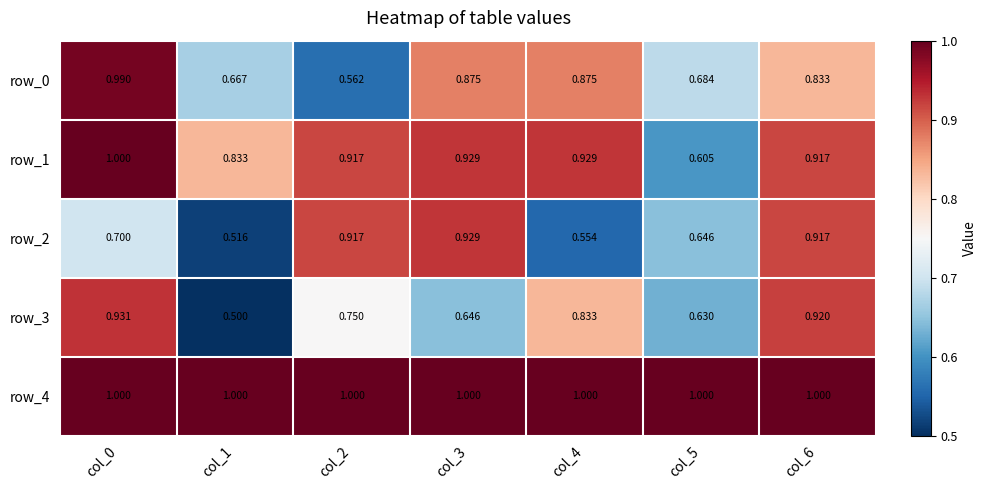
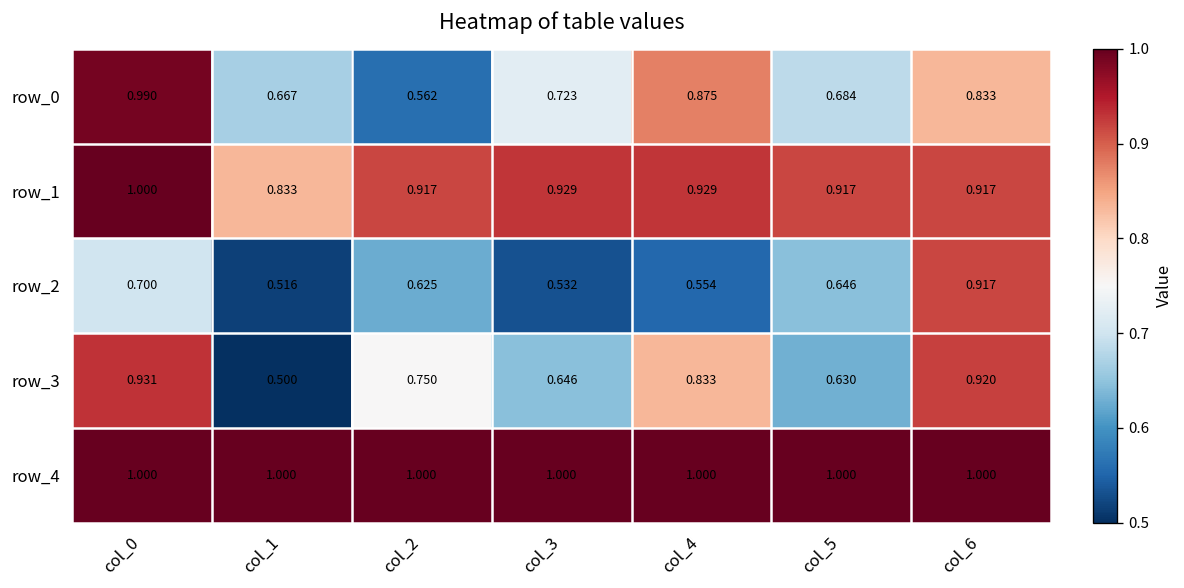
  {
    "row_0": {
      "col_0": 0.990,
      "col_1": 0.667,
      "col_2": 0.562,
-     "col_3": 0.875,
+     "col_3": 0.723,
      "col_4": 0.875,
      "col_5": 0.684,
      "col_6": 0.833
    },
    "row_1": {
      "col_0": 1.000,
      "col_1": 0.833,
      "col_2": 0.917,
      "col_3": 0.929,
      "col_4": 0.929,
-     "col_5": 0.605,
+     "col_5": 0.917,
      "col_6": 0.917
    },
    "row_2": {
      "col_0": 0.700,
      "col_1": 0.516,
-     "col_2": 0.917,
-     "col_3": 0.929,
+     "col_2": 0.625,
+     "col_3": 0.532,
      "col_4": 0.554,
      "col_5": 0.646,
      "col_6": 0.917
    },
    "row_3": {
      "col_0": 0.931,
      "col_1": 0.500,
      "col_2": 0.750,
      "col_3": 0.646,
      "col_4": 0.833,
      "col_5": 0.630,
      "col_6": 0.920
    },
    "row_4": {
      "col_0": 1.000,
      "col_1": 1.000,
      "col_2": 1.000,
      "col_3": 1.000,
      "col_4": 1.000,
      "col_5": 1.000,
      "col_6": 1.000
    }
  }
